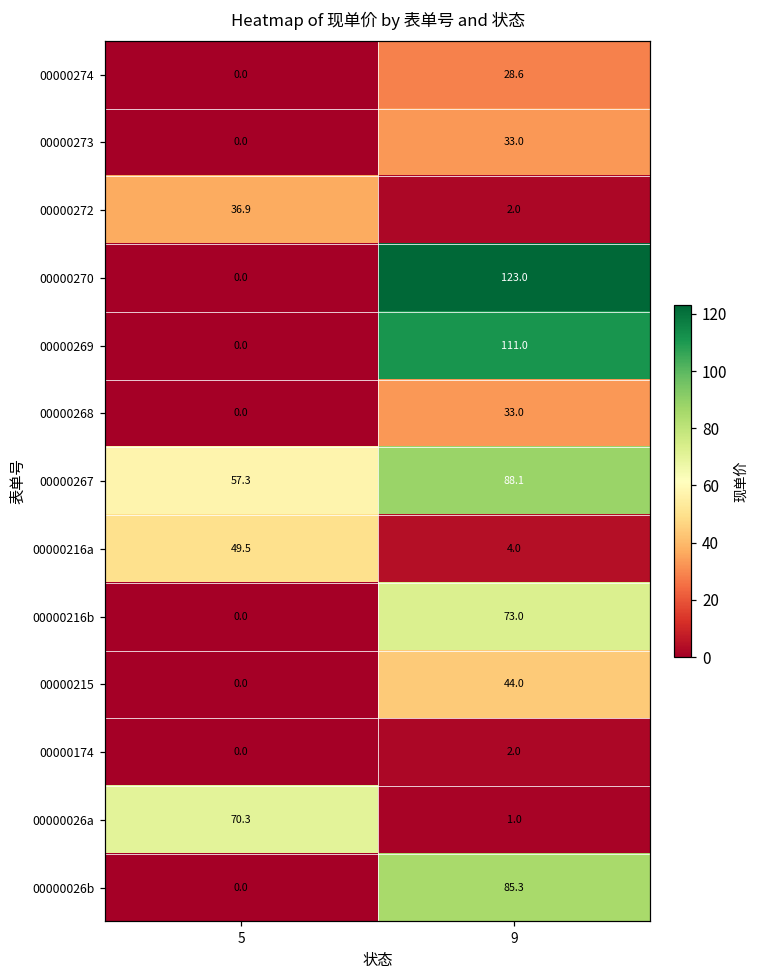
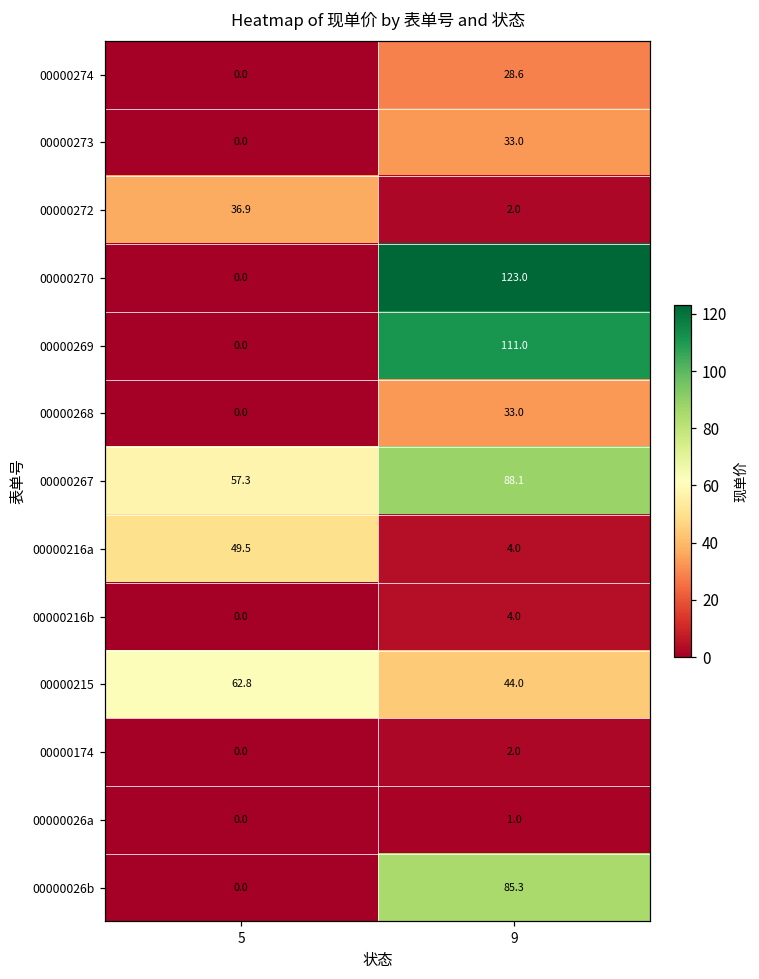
  {
    "00000274": {
      "5": 0.0,
      "9": 28.6
    },
    "00000273": {
      "5": 0.0,
      "9": 33.0
    },
    "00000272": {
      "5": 36.9,
      "9": 2.0
    },
    "00000270": {
      "5": 0.0,
      "9": 123.0
    },
    "00000269": {
      "5": 0.0,
      "9": 111.0
    },
    "00000268": {
      "5": 0.0,
      "9": 33.0
    },
    "00000267": {
      "5": 57.3,
      "9": 88.1
    },
    "00000216a": {
      "5": 49.5,
      "9": 4.0
    },
    "00000216b": {
      "5": 0.0,
-     "9": 73.0
+     "9": 4.0
    },
    "00000215": {
-     "5": 0.0,
+     "5": 62.8,
      "9": 44.0
    },
    "00000174": {
      "5": 0.0,
      "9": 2.0
    },
    "00000026a": {
-     "5": 70.3,
+     "5": 0.0,
      "9": 1.0
    },
    "00000026b": {
      "5": 0.0,
      "9": 85.3
    }
  }
